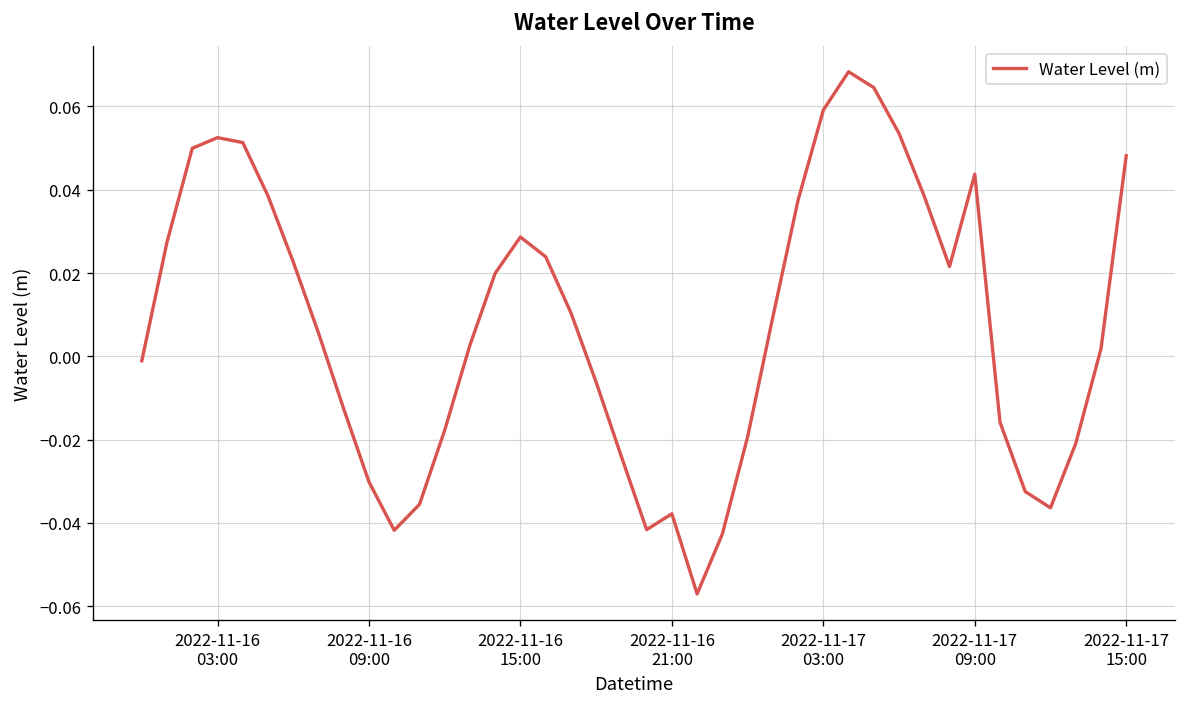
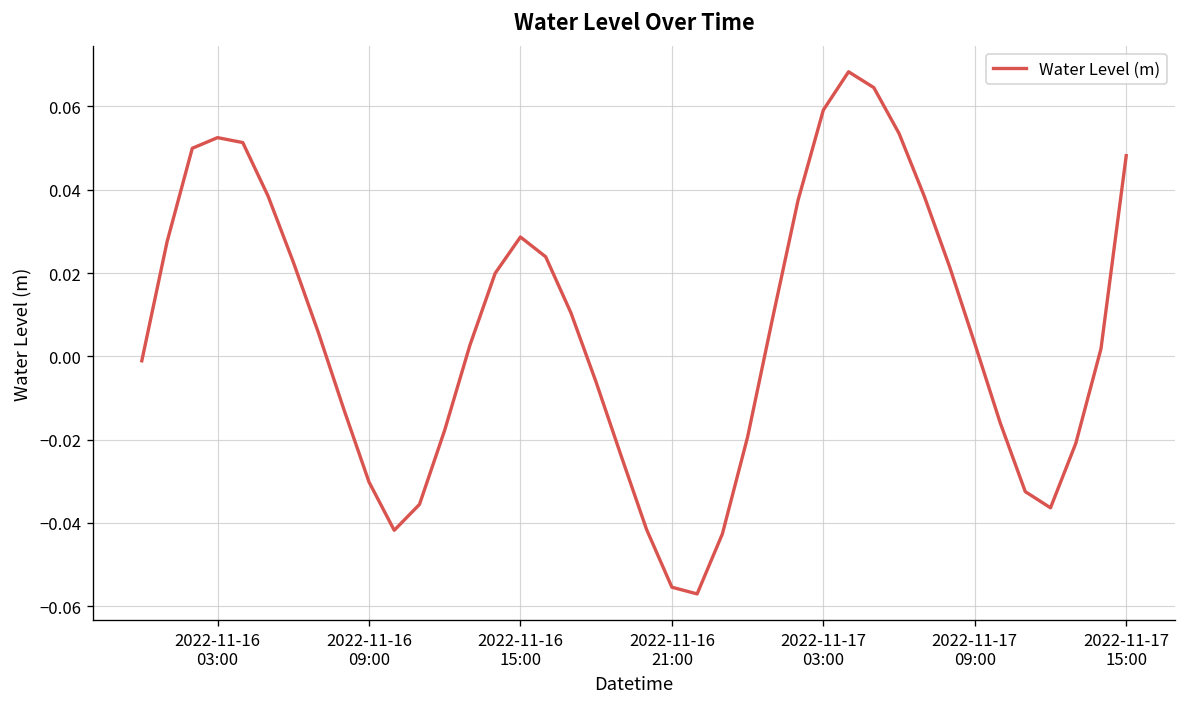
  {
    "2022-11-16 03:00": 0.053,
    "2022-11-16 09:00": -0.030,
    "2022-11-16 15:00": 0.029,
-   "2022-11-16 21:00": -0.038,
+   "2022-11-16 21:00": -0.055,
    "2022-11-17 03:00": 0.059,
-   "2022-11-17 09:00": 0.044,
+   "2022-11-17 09:00": 0.003,
    "2022-11-17 15:00": 0.048
  }
